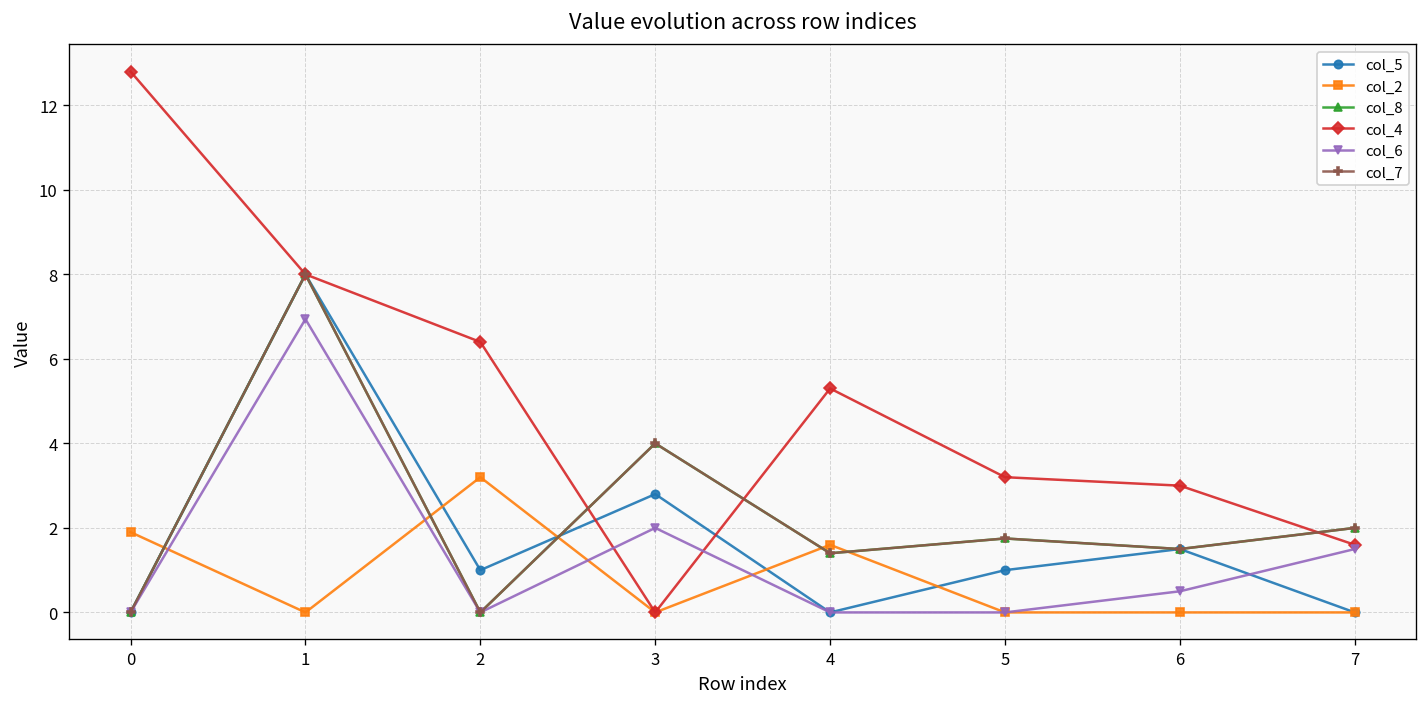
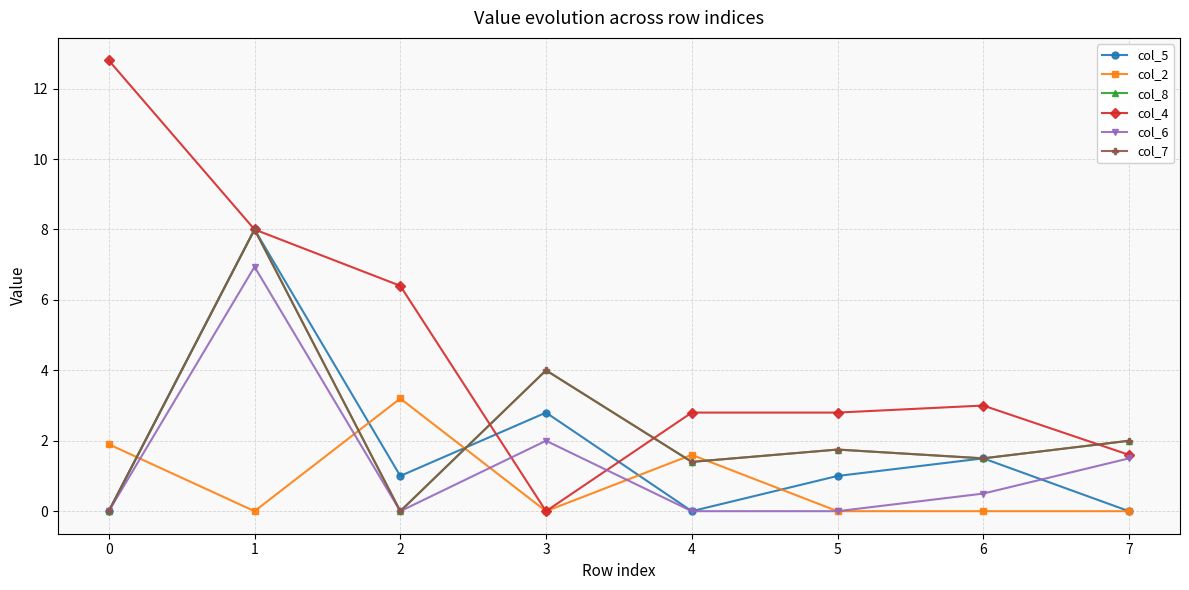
  {
    "col_5": {
      "2": 1.0,
      "3": 2.8,
      "5": 1.0
    },
    "col_2": {
      "0": 1.9,
      "1": 0.0,
      "2": 3.2,
      "4": 1.6,
      "6": 0.0
    },
    "col_7": {
      "3": 4.0,
      "4": 1.4,
      "5": 1.8,
      "7": 2.0
    },
    "col_4": {
      "0": 12.8,
      "2": 6.4,
-     "4": 5.3,
-     "5": 3.2,
+     "4": 2.8,
+     "5": 2.8,
      "6": 3.0,
      "7": 1.6
    },
    "col_6": {
      "1": 6.9,
      "3": 2.0,
      "6": 0.5,
      "7": 1.5
    }
  }
